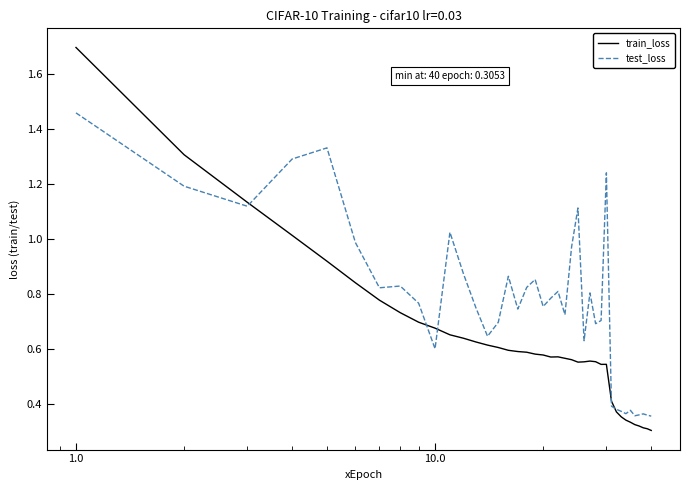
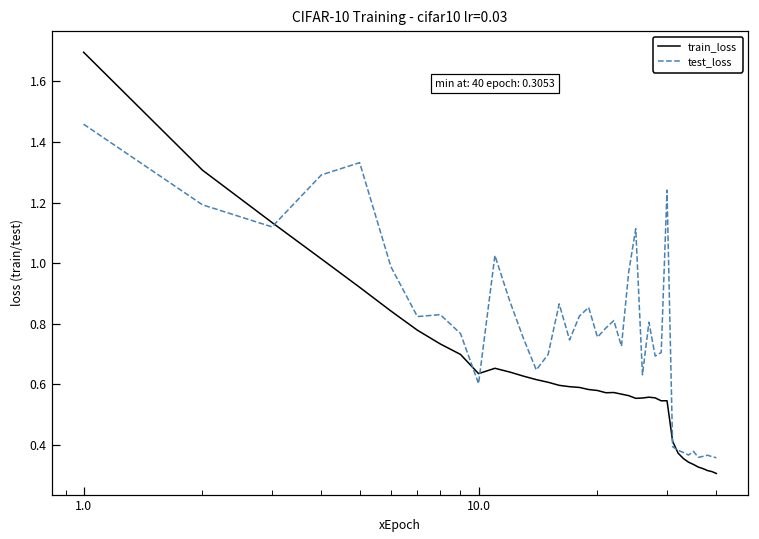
  {
    "train_loss": {
      "1.0": 1.70,
-     "10.0": 0.68
+     "10.0": 0.64
    },
    "test_loss": {
      "1.0": 1.46,
      "10.0": 0.60
    }
  }
